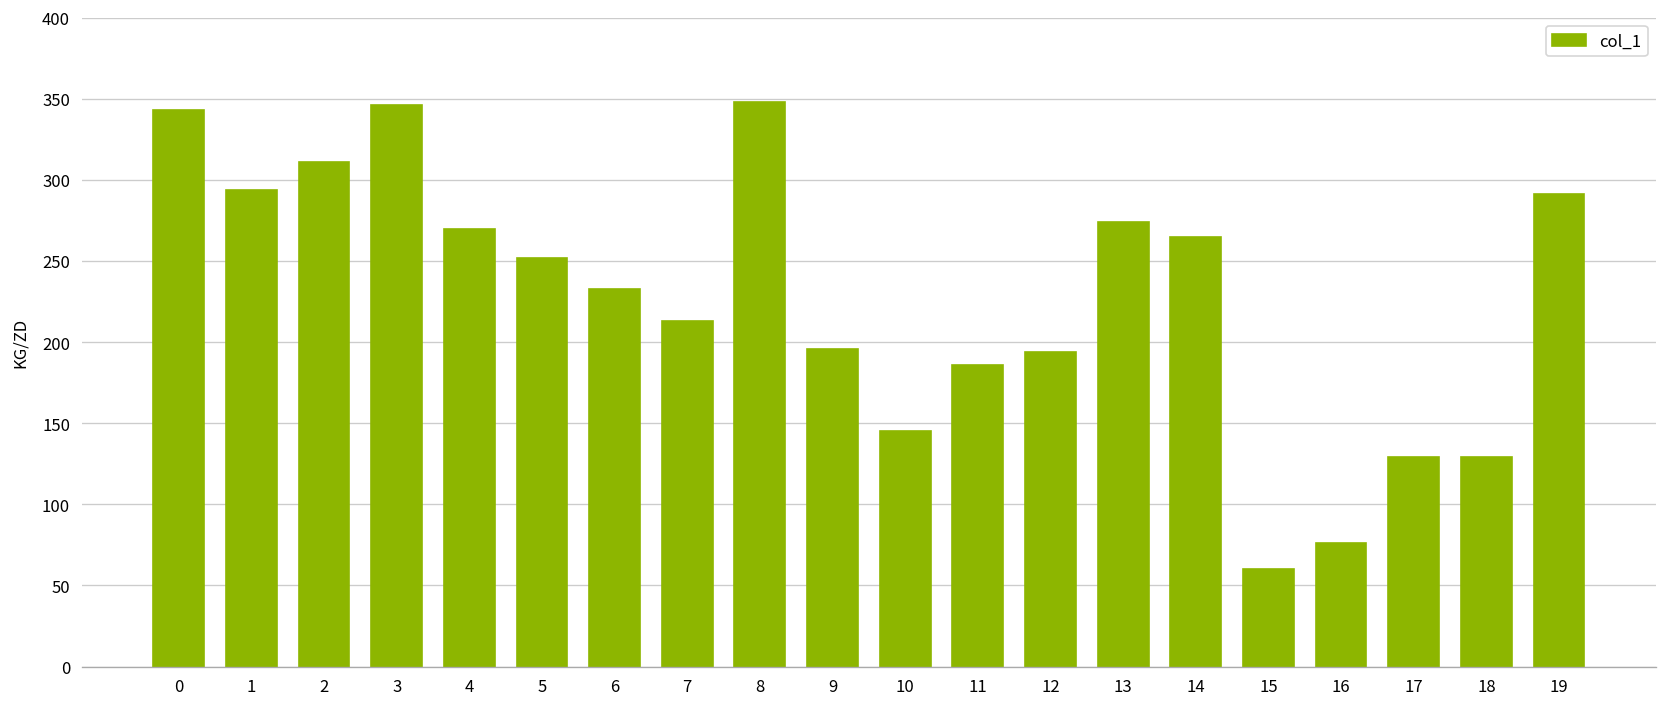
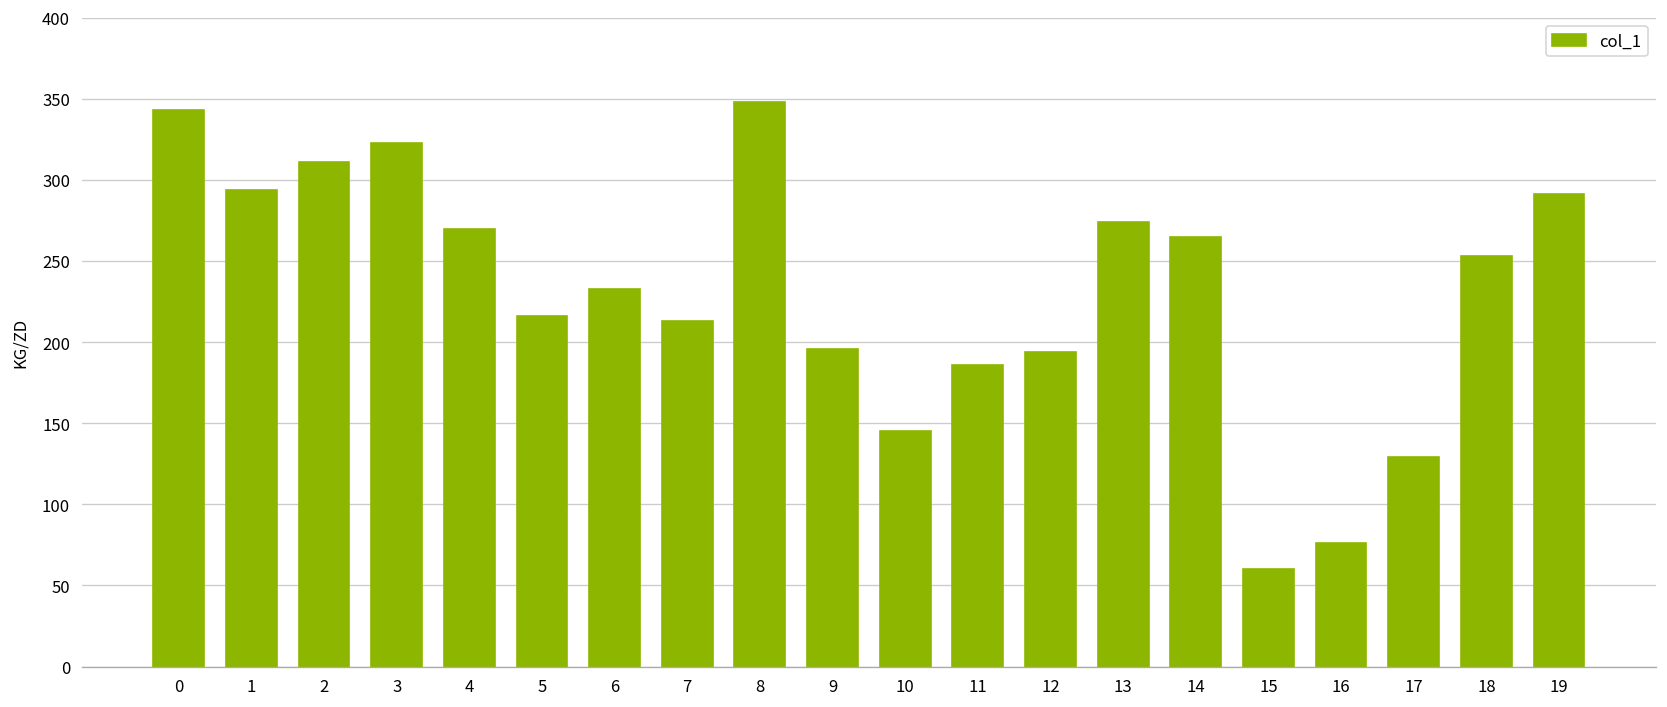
  {
    "0": 343,
    "1": 294,
    "2": 311,
-   "3": 346,
+   "3": 323,
    "4": 270,
-   "5": 252,
+   "5": 216,
    "6": 233,
    "7": 213,
    "8": 348,
    "9": 196,
    "10": 145,
    "11": 186,
    "12": 194,
    "13": 274,
    "14": 265,
    "15": 60,
    "16": 76,
    "17": 129,
-   "18": 129,
+   "18": 253,
    "19": 291
  }
